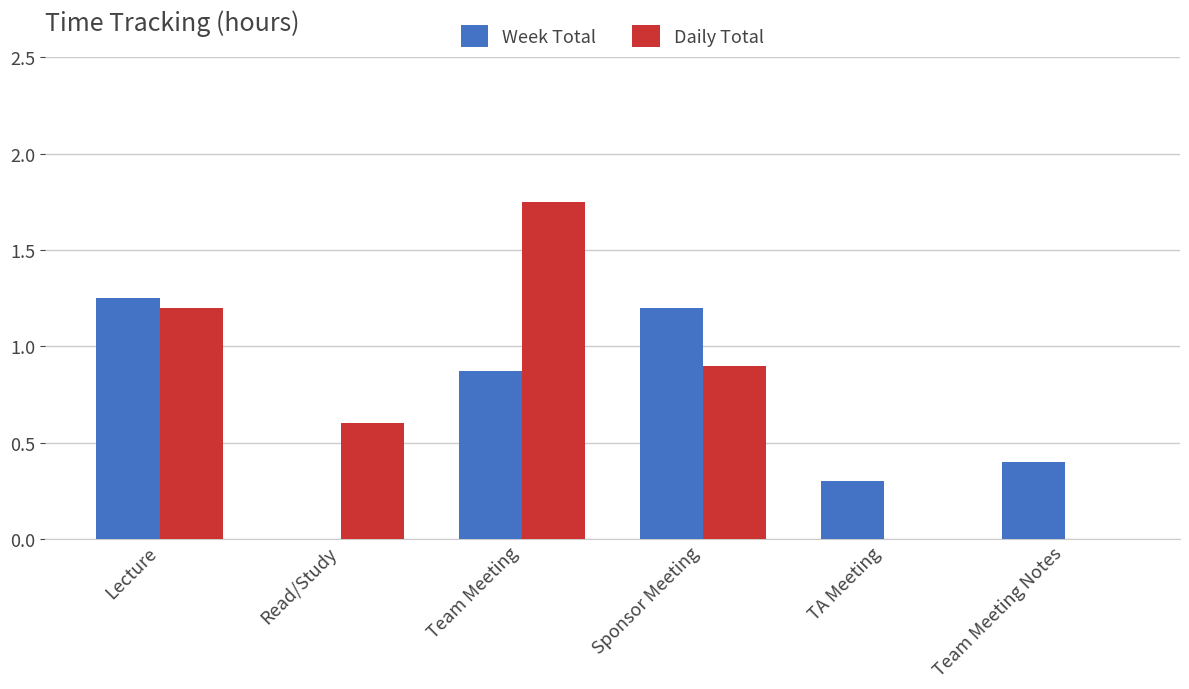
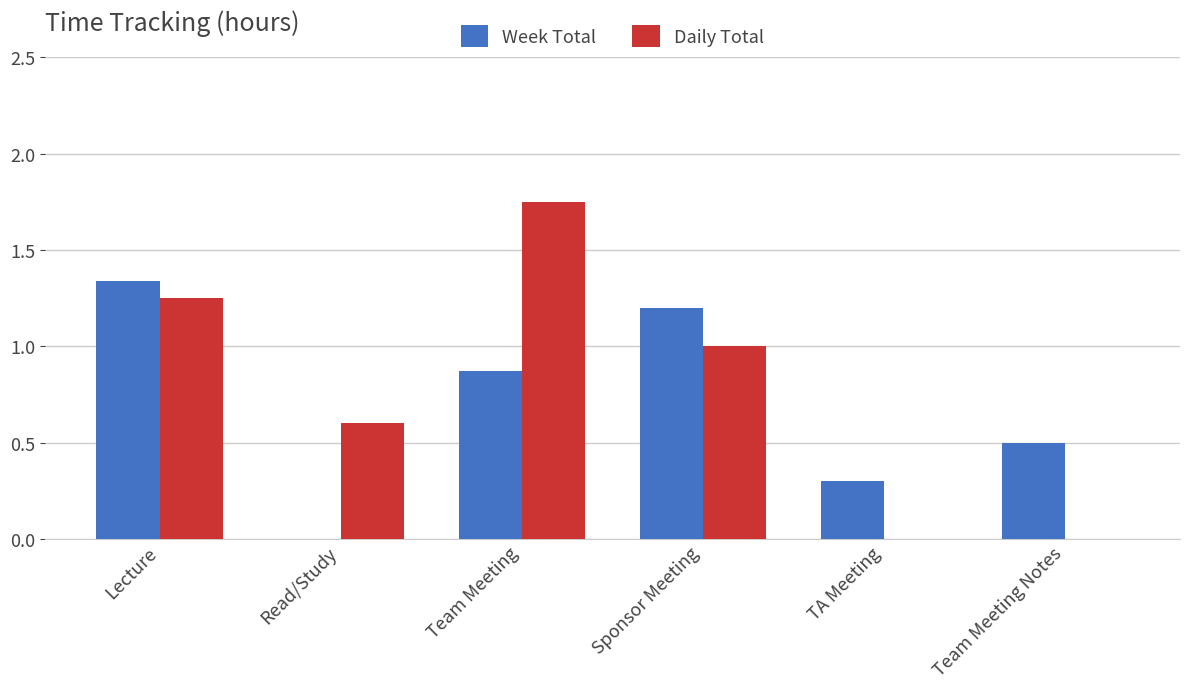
  {
    "Week Total": {
-     "Lecture": 1.25,
+     "Lecture": 1.34,
      "Read/Study": 0.00,
      "Team Meeting": 0.87,
      "Sponsor Meeting": 1.20,
      "TA Meeting": 0.30,
-     "Team Meeting Notes": 0.4
+     "Team Meeting Notes": 0.5
    },
    "Daily Total": {
-     "Lecture": 1.20,
+     "Lecture": 1.25,
      "Read/Study": 0.60,
      "Team Meeting": 1.75,
-     "Sponsor Meeting": 0.9,
+     "Sponsor Meeting": 1.0,
      "TA Meeting": 0.00,
      "Team Meeting Notes": 0.00
    }
  }
